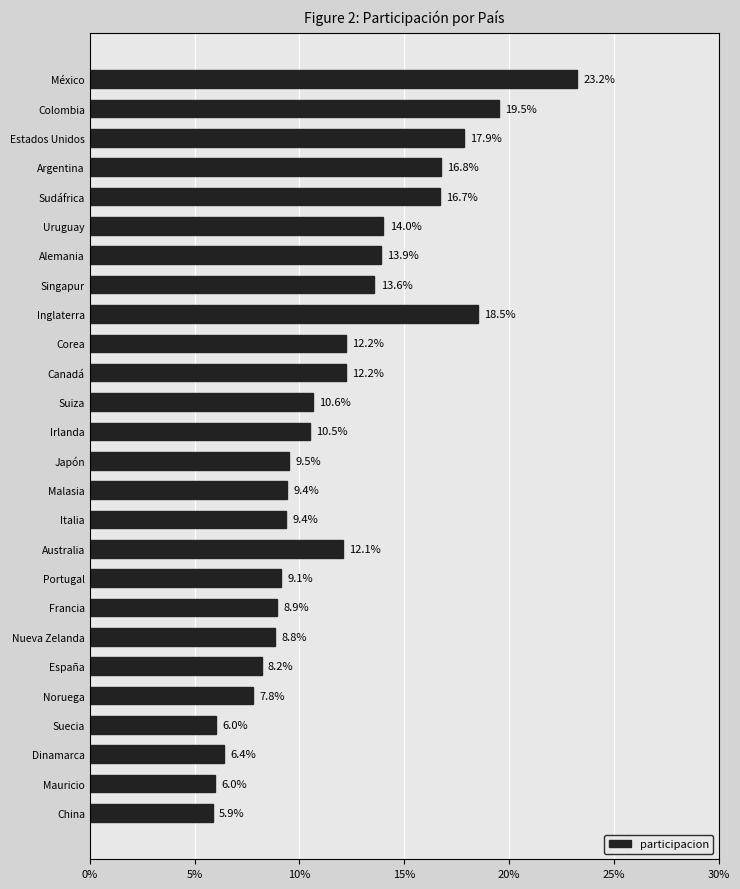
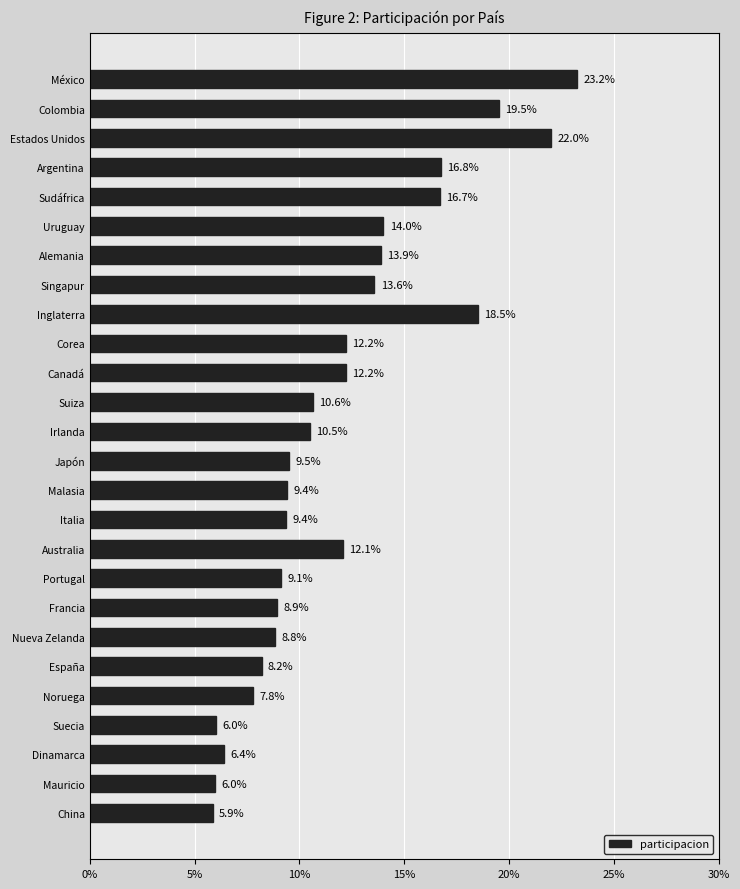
  {
    "México": "23.2%",
    "Colombia": "19.5%",
-   "Estados Unidos": "17.9%",
+   "Estados Unidos": "22.0%",
    "Argentina": "16.8%",
    "Sudáfrica": "16.7%",
    "Uruguay": "14.0%",
    "Alemania": "13.9%",
    "Singapur": "13.6%",
    "Inglaterra": "18.5%",
    "Corea": "12.2%",
    "Canadá": "12.2%",
    "Suiza": "10.6%",
    "Irlanda": "10.5%",
    "Japón": "9.5%",
    "Malasia": "9.4%",
    "Italia": "9.4%",
    "Australia": "12.1%",
    "Portugal": "9.1%",
    "Francia": "8.9%",
    "Nueva Zelanda": "8.8%",
    "España": "8.2%",
    "Noruega": "7.8%",
    "Suecia": "6.0%",
    "Dinamarca": "6.4%",
    "Mauricio": "6.0%",
    "China": "5.9%"
  }
